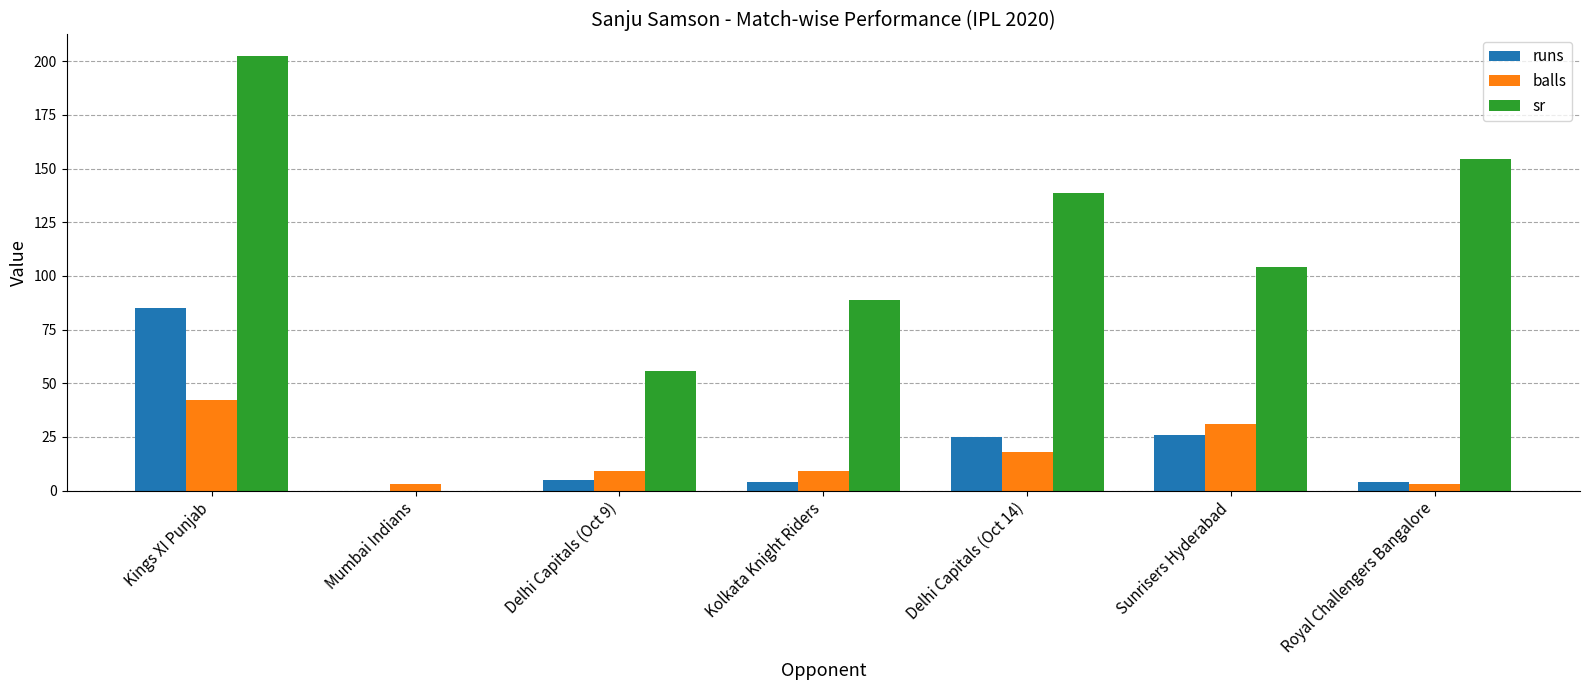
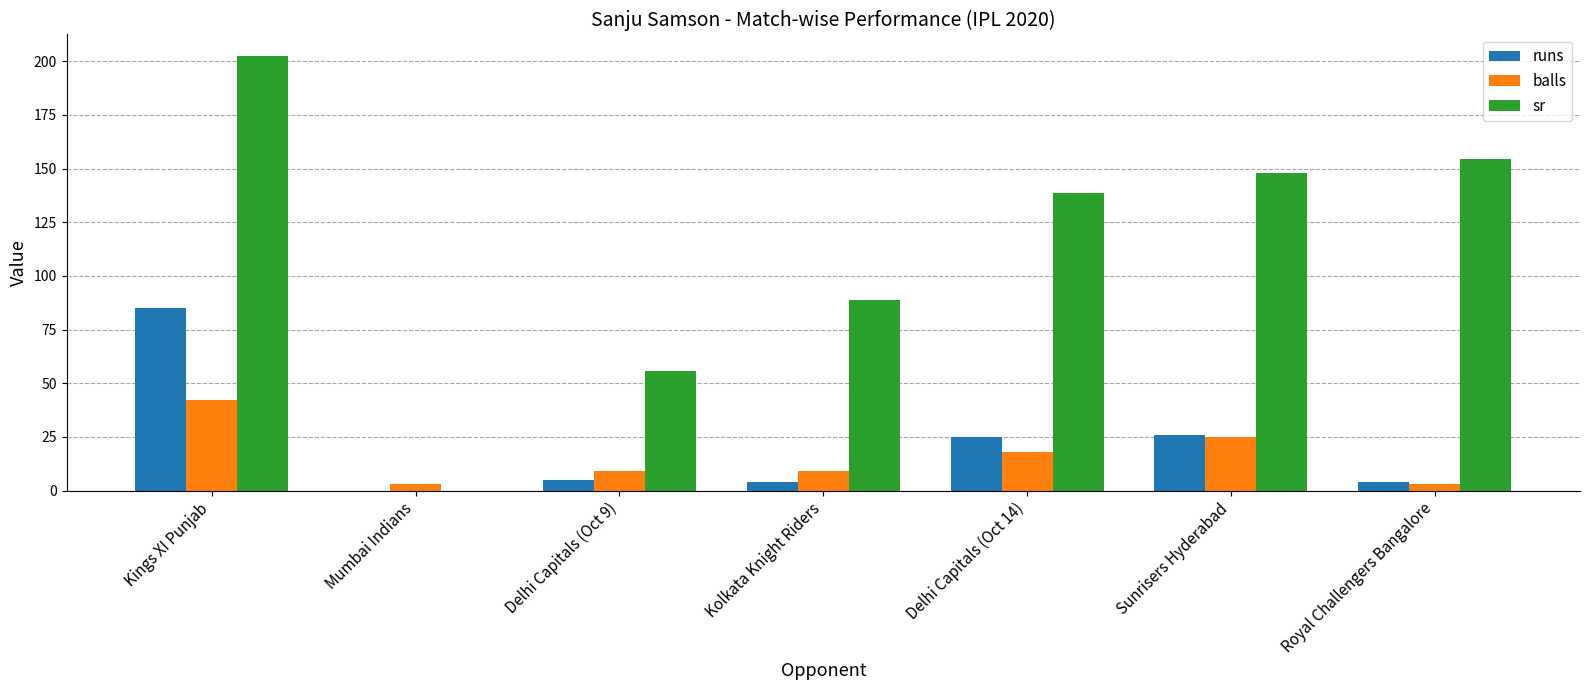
  {
    "runs": {
      "Kings XI Punjab": 85,
      "Mumbai Indians": 0,
      "Delhi Capitals (Oct 9)": 5,
      "Kolkata Knight Riders": 4,
      "Delhi Capitals (Oct 14)": 25,
      "Sunrisers Hyderabad": 26,
      "Royal Challengers Bangalore": 4
    },
    "balls": {
      "Kings XI Punjab": 42,
      "Mumbai Indians": 3,
      "Delhi Capitals (Oct 9)": 9,
      "Kolkata Knight Riders": 9,
      "Delhi Capitals (Oct 14)": 18,
-     "Sunrisers Hyderabad": 31,
+     "Sunrisers Hyderabad": 25,
      "Royal Challengers Bangalore": 3
    },
    "sr": {
      "Kings XI Punjab": 202,
      "Mumbai Indians": 0,
      "Delhi Capitals (Oct 9)": 56,
      "Kolkata Knight Riders": 89,
      "Delhi Capitals (Oct 14)": 139,
-     "Sunrisers Hyderabad": 104,
+     "Sunrisers Hyderabad": 148,
      "Royal Challengers Bangalore": 154
    }
  }
